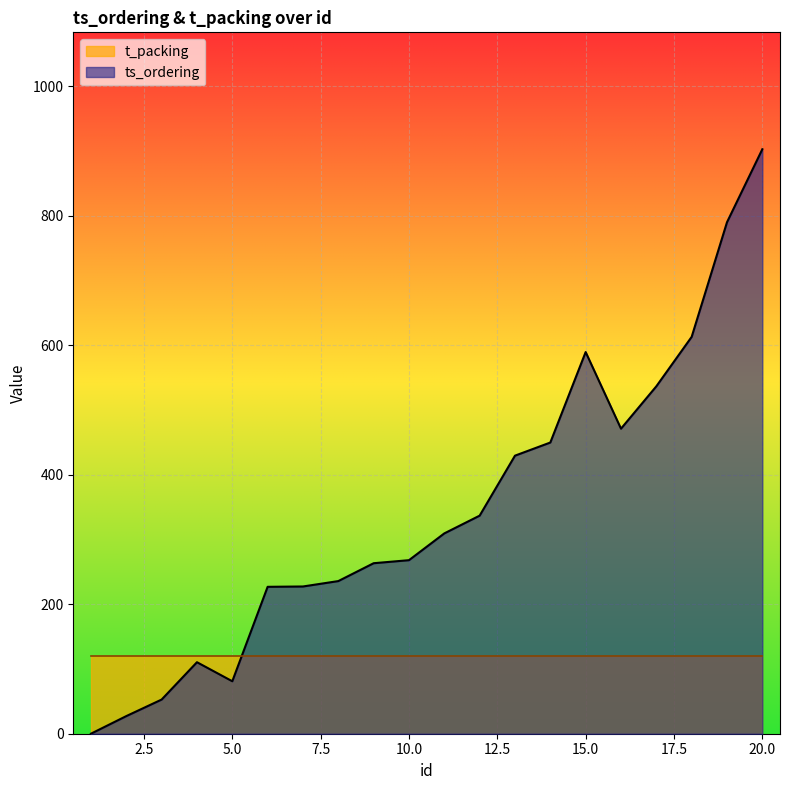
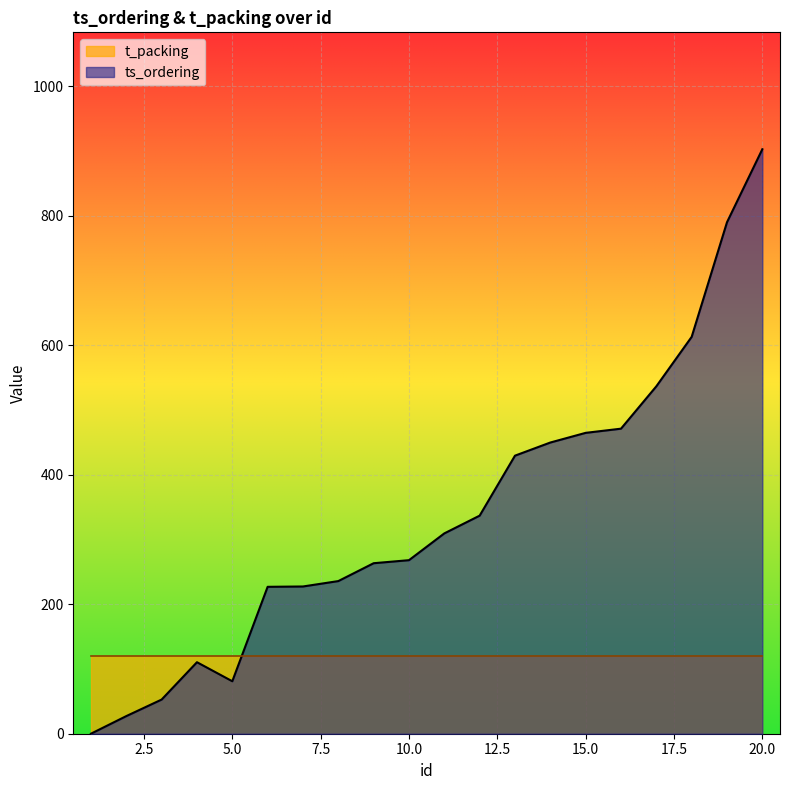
  {
    "t_packing": {
      "5.0": 120,
      "10.0": 120,
      "15.0": 120,
      "20.0": 120
    },
    "ts_ordering": {
      "5.0": 80,
      "10.0": 270,
-     "15.0": 590,
+     "15.0": 460,
      "20.0": 900
    }
  }
